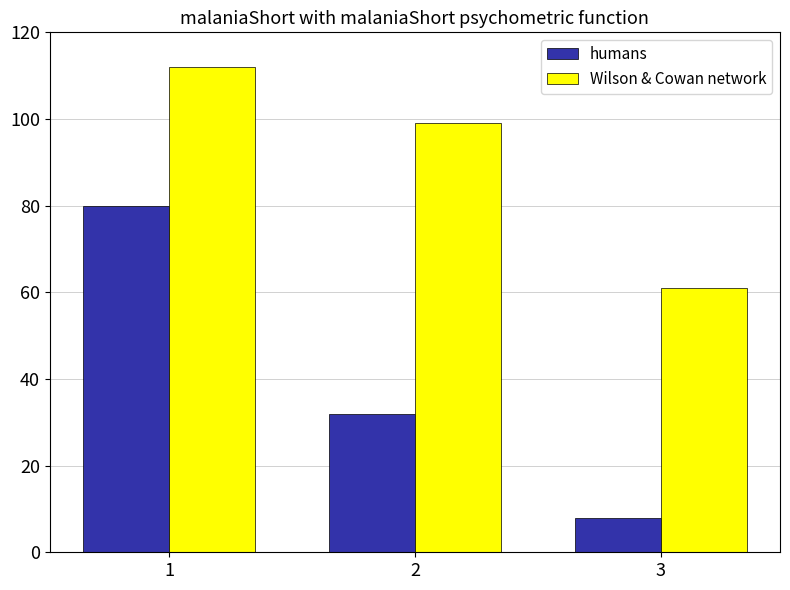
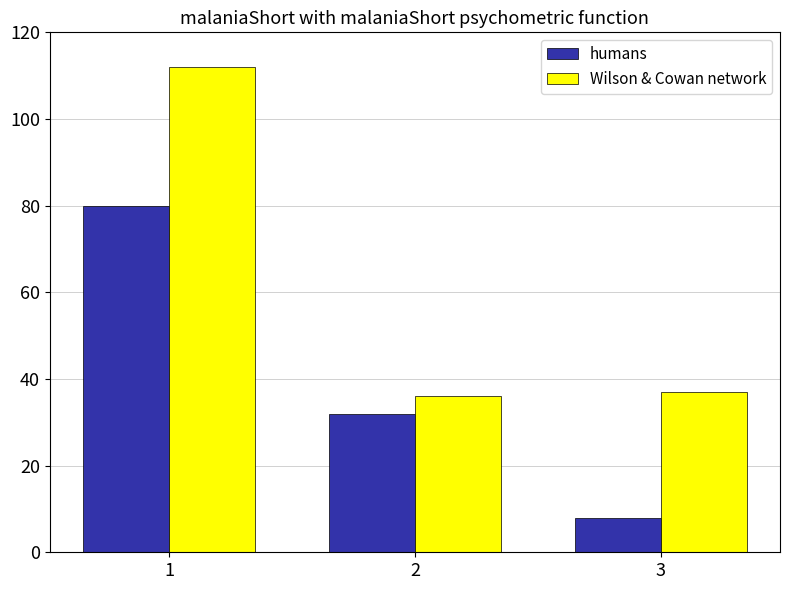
  {
    "humans": {
      "1": 80,
      "2": 32,
      "3": 8
    },
    "Wilson & Cowan network": {
      "1": 112,
-     "2": 99,
-     "3": 61
+     "2": 36,
+     "3": 37
    }
  }
